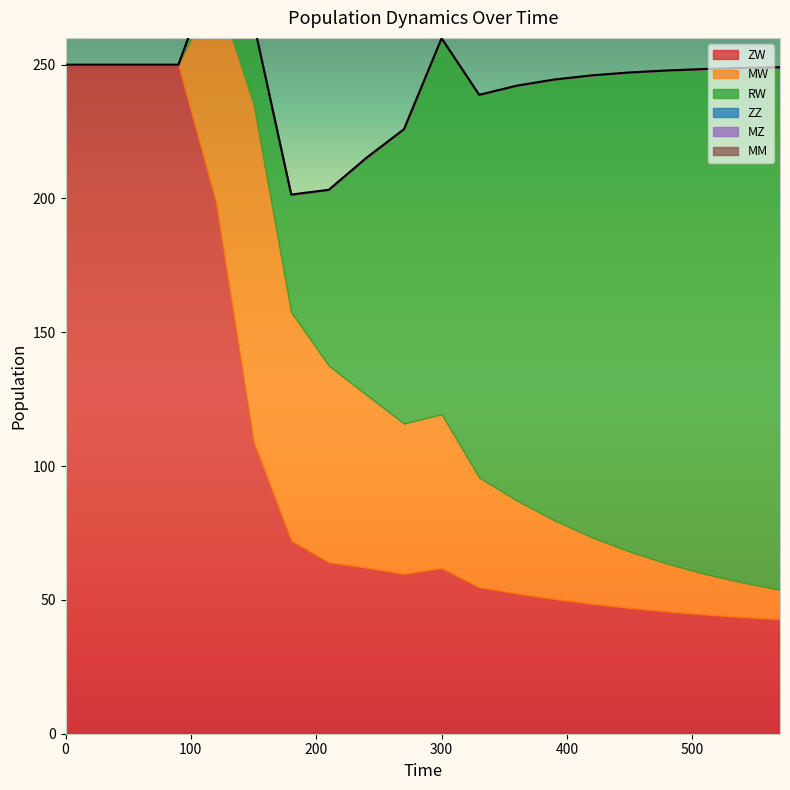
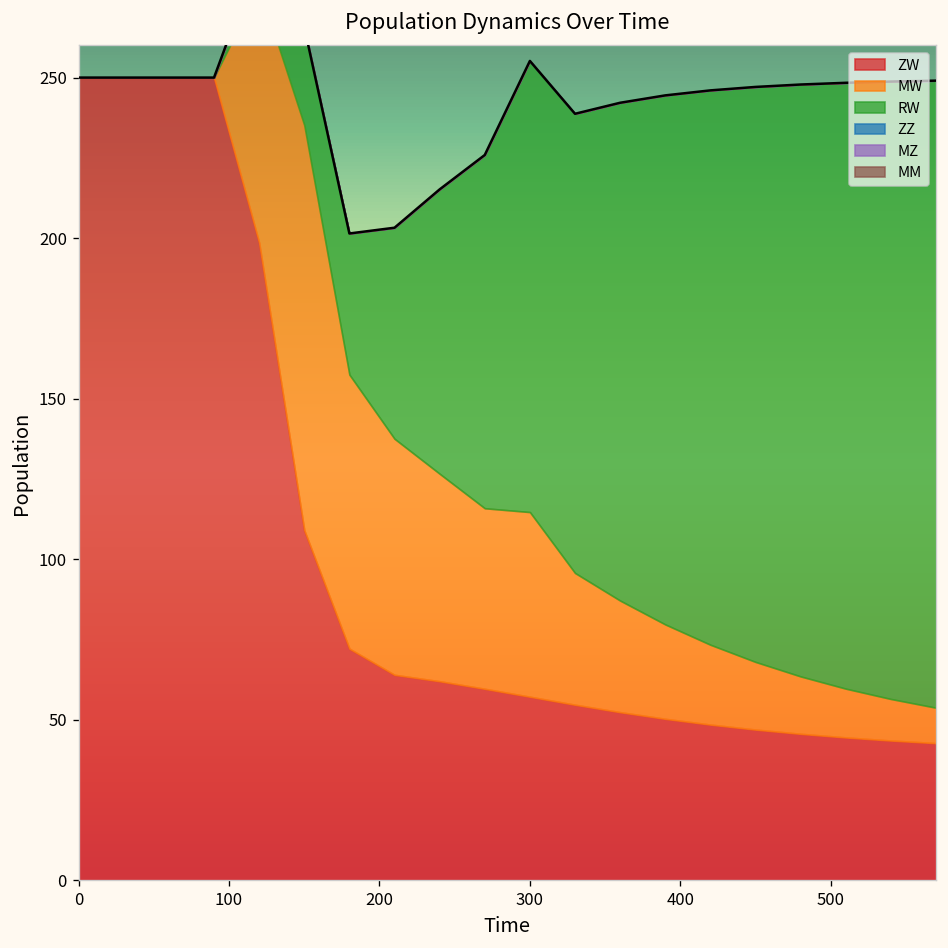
  {
    "ZW": {
-     "300": 62
+     "300": 57
    },
    "MW": {
      "300": 57
    }
  }
